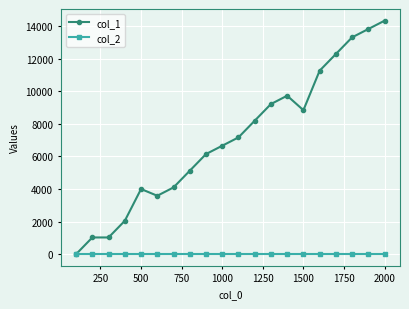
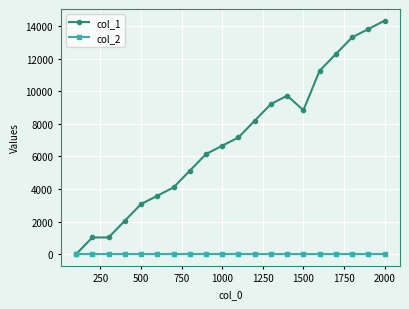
  {
    "col_1": {
-     "500": 4000,
+     "500": 3100,
      "1000": 6700,
      "1500": 8800,
      "2000": 14300
    },
    "col_2": {
      "500": 0,
      "1000": 0,
      "1500": 0,
      "2000": 0
    }
  }
